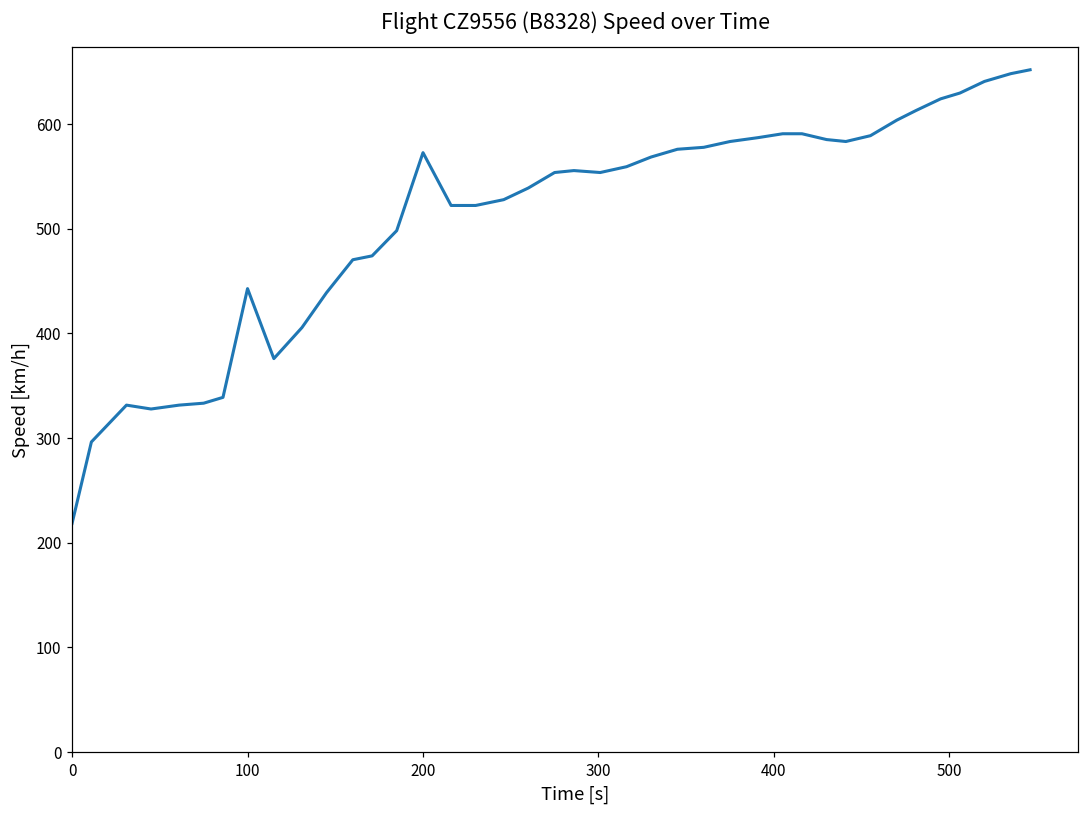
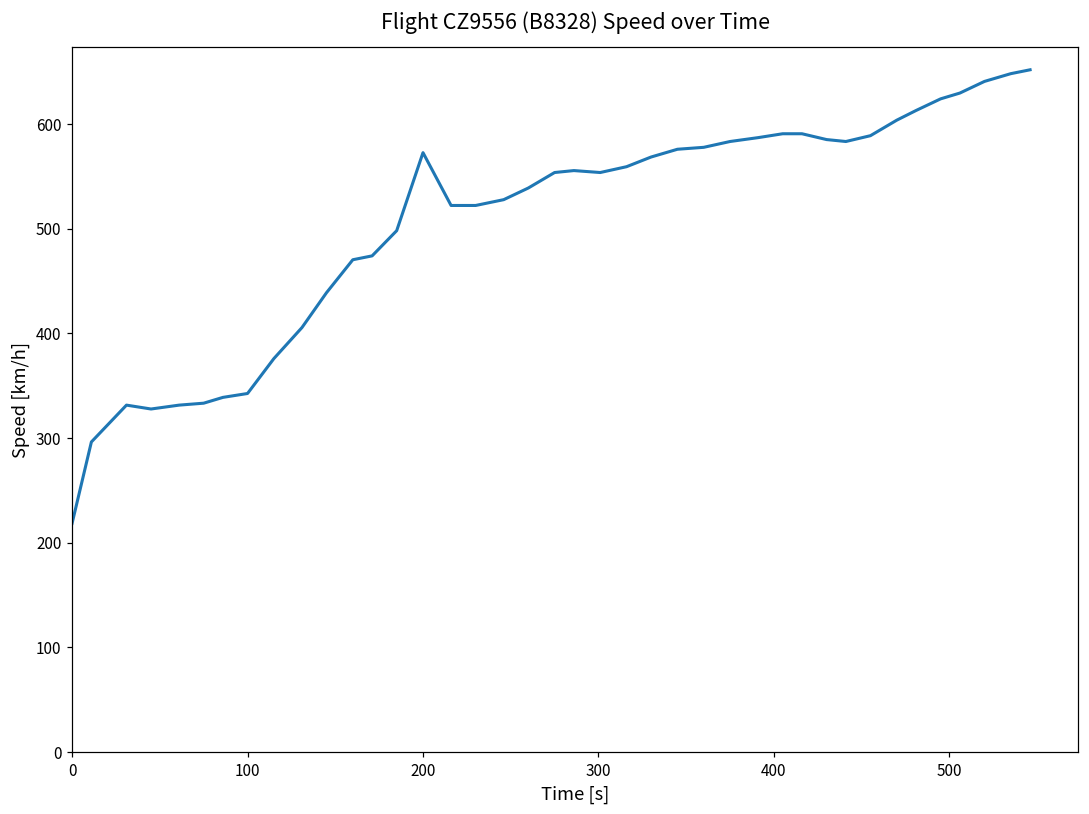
  {
    "0": 220,
-   "100": 440,
+   "100": 340,
    "200": 570
  }
